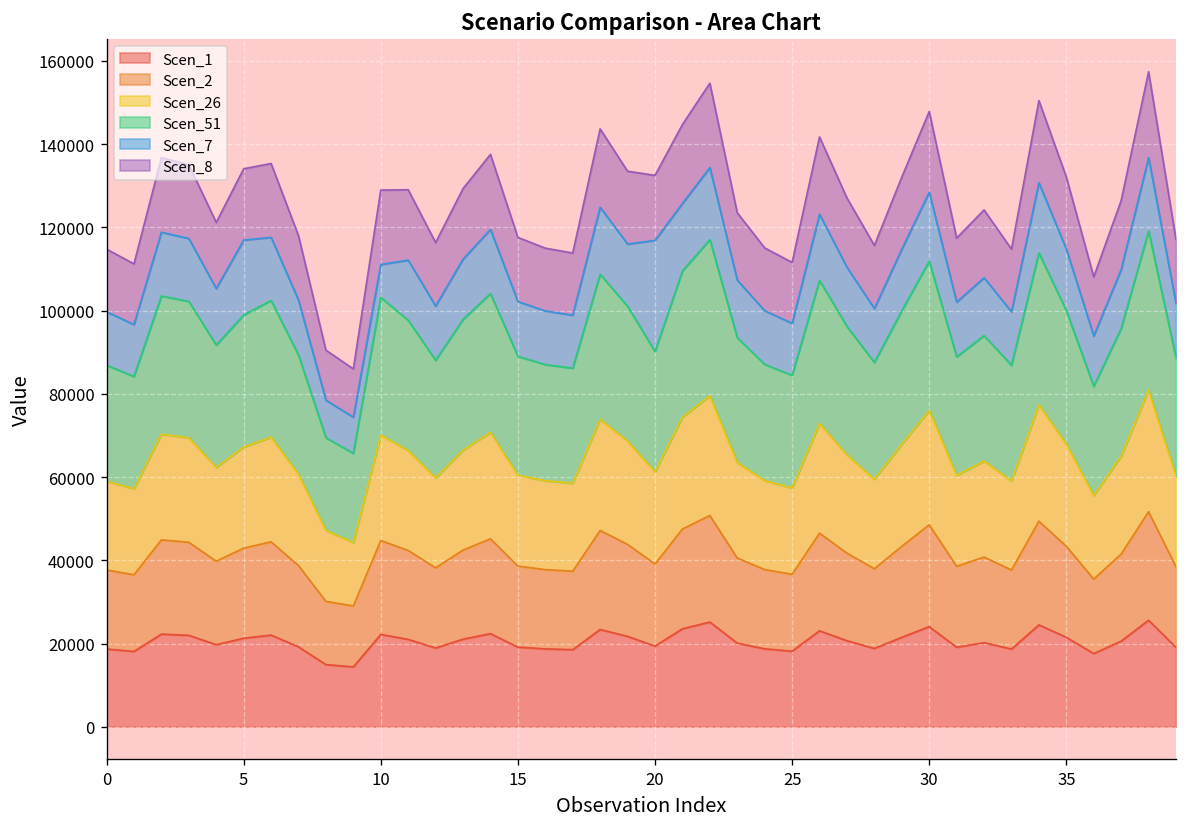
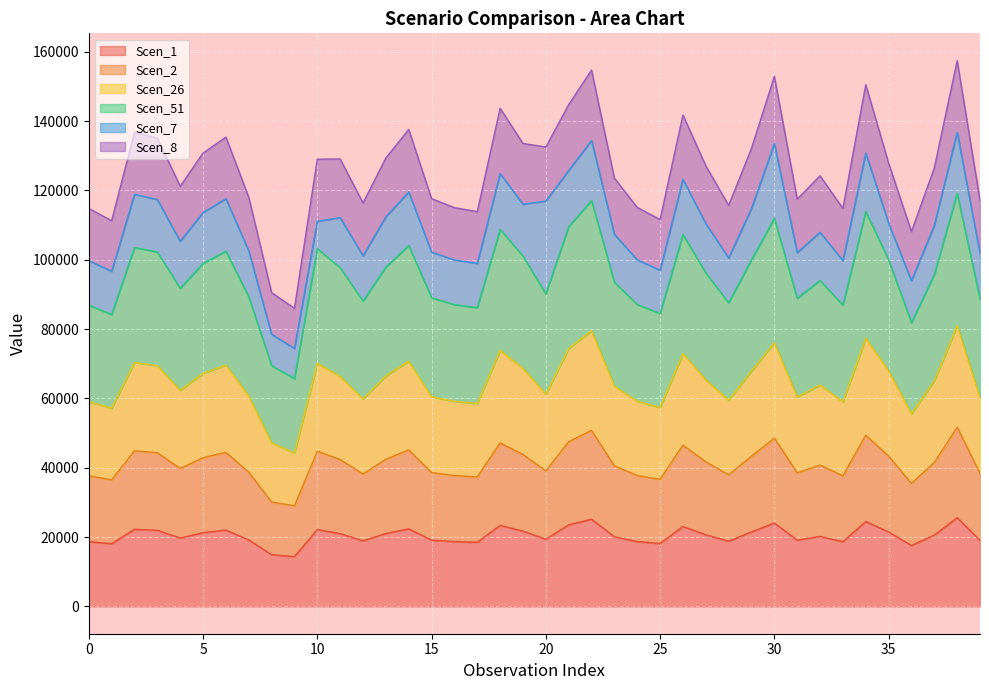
  {
    "Scen_51": {
      "0": 28000,
      "5": 32000,
      "10": 33000,
      "15": 29000,
      "20": 29000,
      "25": 27000,
      "30": 36000,
      "35": 32000
    },
    "Scen_7": {
      "0": 13000,
-     "5": 18000,
+     "5": 15000,
      "10": 8000,
      "15": 13000,
      "20": 27000,
      "25": 12000,
-     "30": 17000,
-     "35": 15000
+     "30": 22000,
+     "35": 11000
    },
    "Scen_8": {
      "0": 15000,
      "5": 17000,
      "10": 18000,
      "15": 15000,
      "20": 16000,
      "25": 15000,
      "30": 19000,
      "35": 17000
    }
  }
